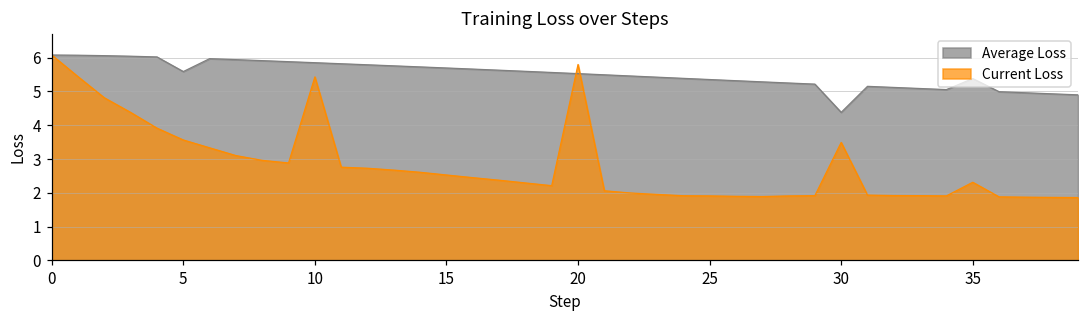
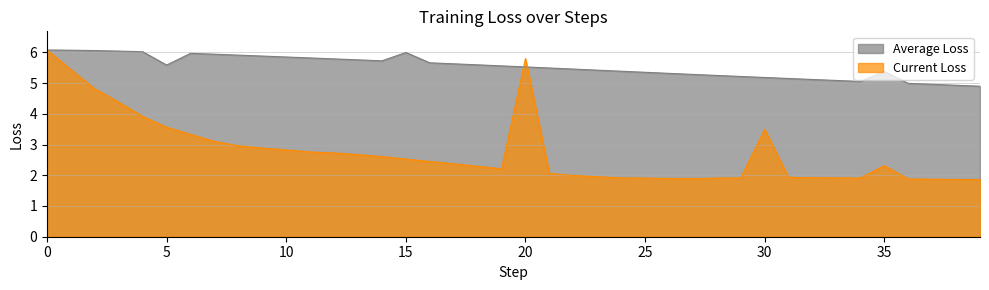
  {
    "Average Loss": {
      "5": 5.6,
      "10": 5.8,
-     "15": 5.7,
+     "15": 6.0,
      "20": 5.5,
      "25": 5.4,
-     "30": 4.4
+     "30": 5.2
    },
    "Current Loss": {
      "5": 3.6,
-     "10": 5.4,
+     "10": 2.8,
      "15": 2.5,
      "20": 5.8,
      "25": 1.9,
      "30": 3.5,
      "35": 2.3
    }
  }
